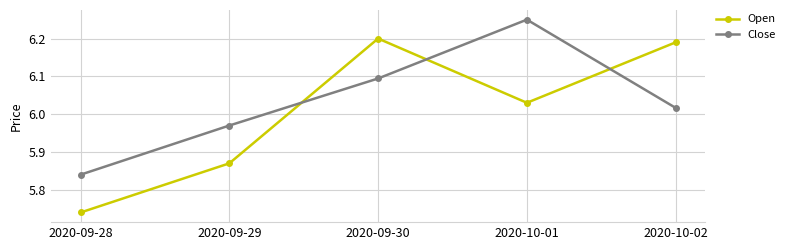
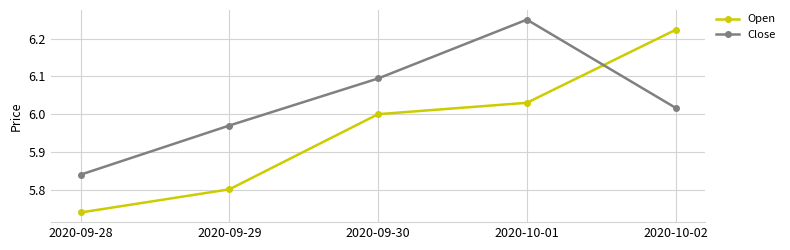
  {
    "Open": {
      "2020-09-28": 5.74,
-     "2020-09-29": 5.87,
-     "2020-09-30": 6.2,
+     "2020-09-29": 5.80,
+     "2020-09-30": 6.0,
      "2020-10-01": 6.03,
-     "2020-10-02": 6.19
+     "2020-10-02": 6.22
    },
    "Close": {
      "2020-09-28": 5.84,
      "2020-09-29": 5.97,
      "2020-09-30": 6.09,
      "2020-10-01": 6.25,
      "2020-10-02": 6.02
    }
  }
